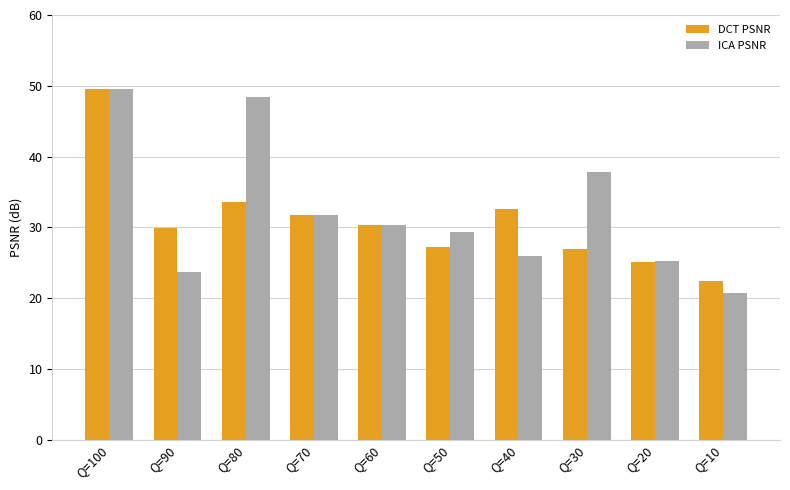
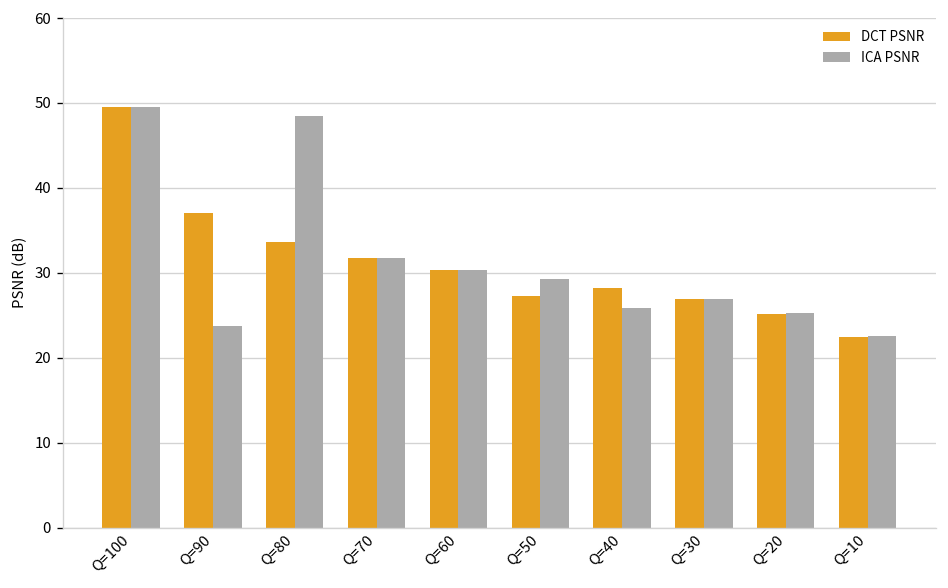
  {
    "DCT PSNR": {
      "Q=100": 50,
-     "Q=90": 30,
+     "Q=90": 37,
      "Q=80": 34,
      "Q=70": 32,
      "Q=60": 30,
      "Q=50": 27,
-     "Q=40": 33,
+     "Q=40": 28,
      "Q=30": 27,
      "Q=20": 25,
      "Q=10": 22
    },
    "ICA PSNR": {
      "Q=100": 50,
      "Q=90": 24,
      "Q=80": 48,
      "Q=70": 32,
      "Q=60": 30,
      "Q=50": 29,
      "Q=40": 26,
-     "Q=30": 38,
+     "Q=30": 27,
      "Q=20": 25,
-     "Q=10": 21
+     "Q=10": 23
    }
  }
